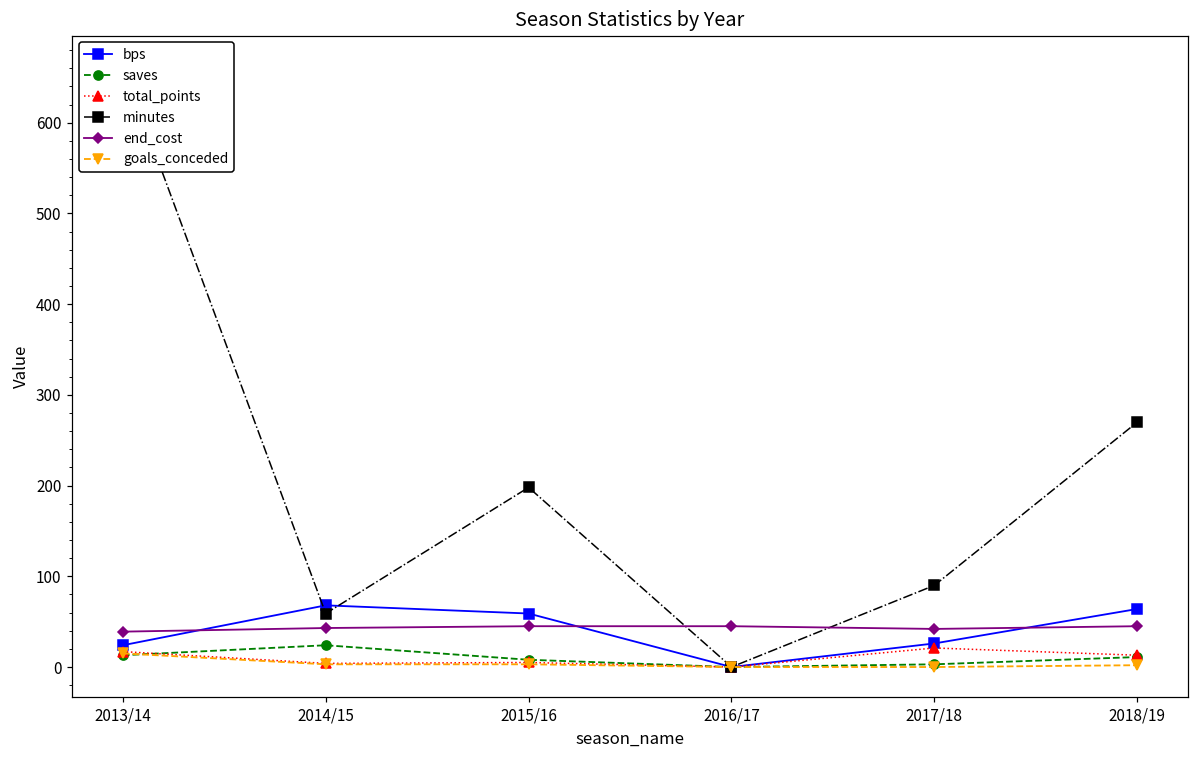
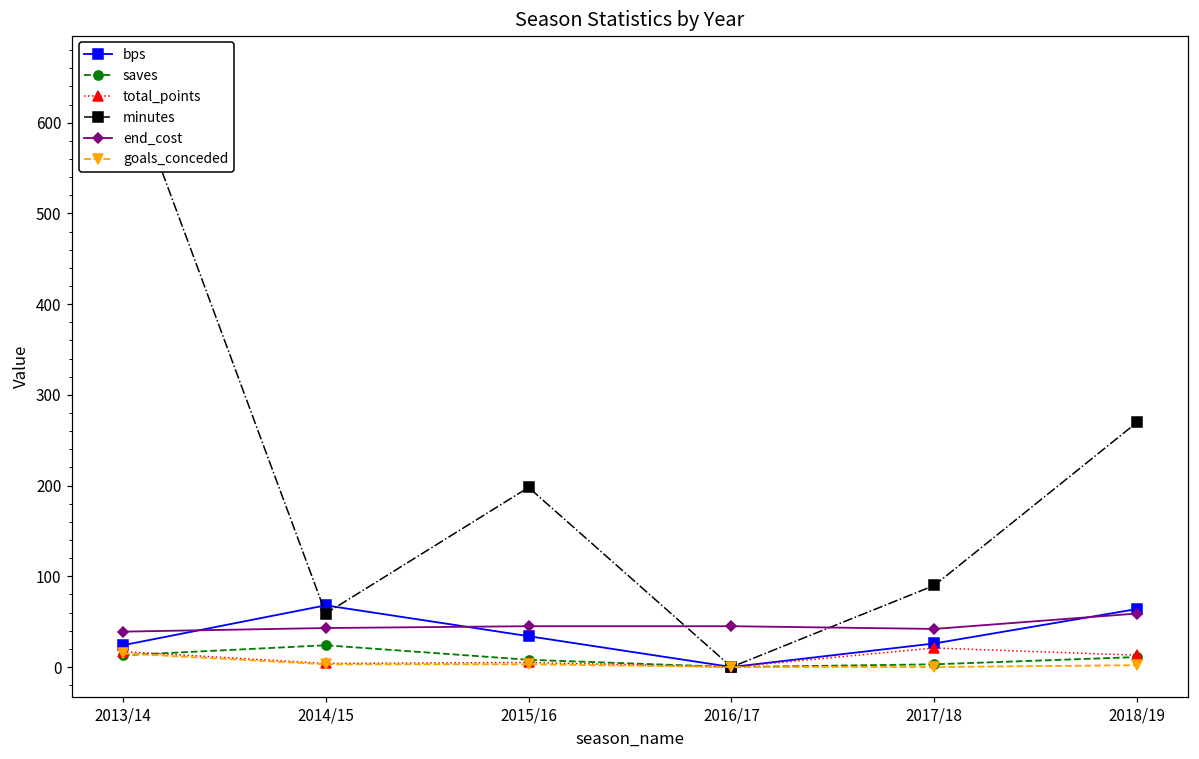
  {
    "bps": {
      "2013/14": 20,
      "2014/15": 70,
-     "2015/16": 60,
+     "2015/16": 30,
      "2017/18": 30,
      "2018/19": 60
    },
    "saves": {
      "2014/15": 20
    },
    "total_points": {
      "2017/18": 20
    },
    "minutes": {
      "2014/15": 60,
      "2015/16": 200,
      "2017/18": 90,
      "2018/19": 270
    },
    "end_cost": {
      "2013/14": 40,
      "2014/15": 40,
      "2015/16": 50,
      "2016/17": 50,
      "2017/18": 40,
-     "2018/19": 50
+     "2018/19": 60
    },
    "goals_conceded": {
      "2018/19": 0
    }
  }
